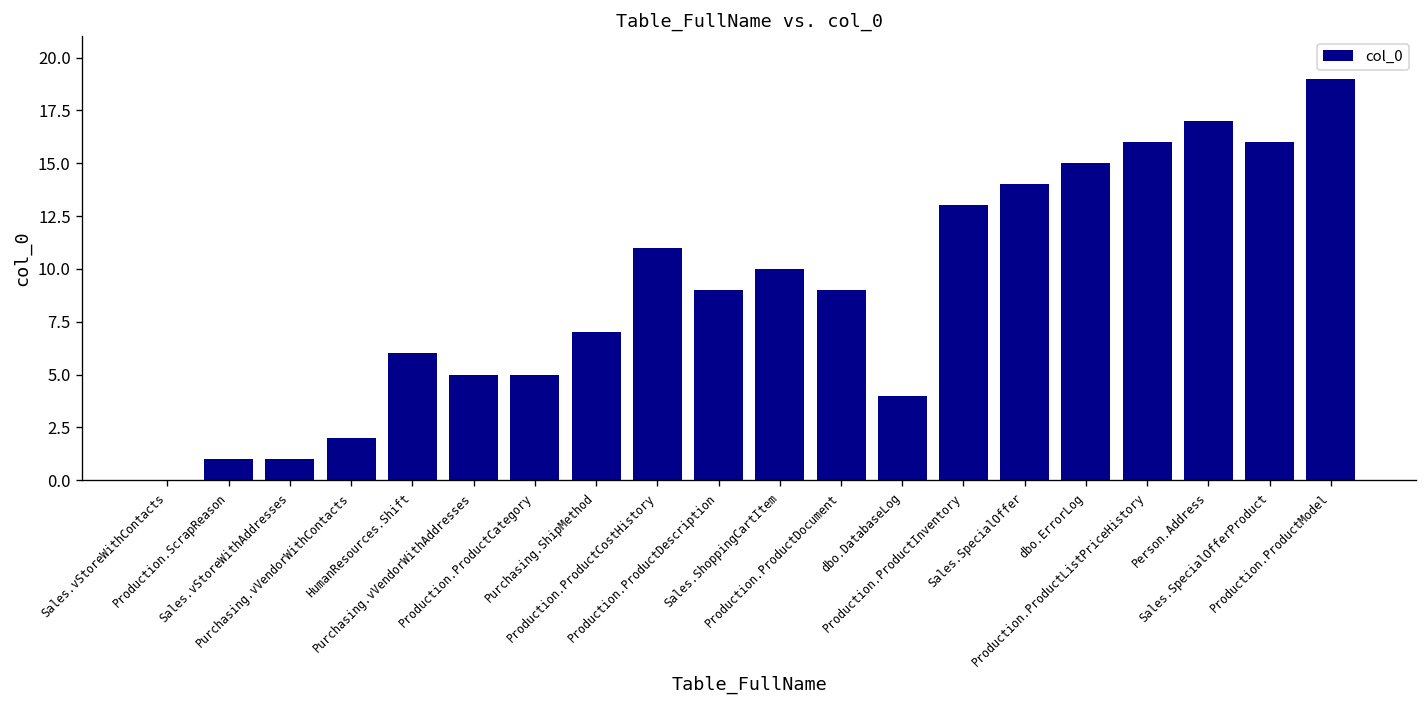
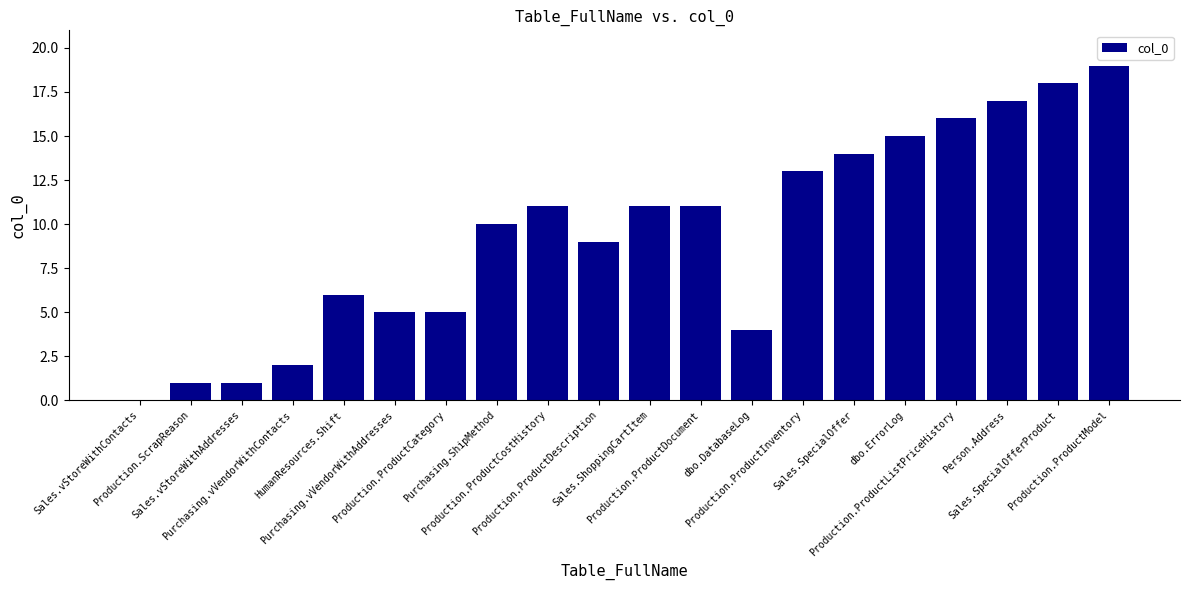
  {
    "Sales.vStoreWithContacts": 0,
    "Production.ScrapReason": 1,
    "Sales.vStoreWithAddresses": 1,
    "Purchasing.vVendorWithContacts": 2,
    "HumanResources.Shift": 6,
    "Purchasing.vVendorWithAddresses": 5,
    "Production.ProductCategory": 5,
-   "Purchasing.ShipMethod": 7,
+   "Purchasing.ShipMethod": 10,
    "Production.ProductCostHistory": 11,
    "Production.ProductDescription": 9,
-   "Sales.ShoppingCartItem": 10,
-   "Production.ProductDocument": 9,
+   "Sales.ShoppingCartItem": 11,
+   "Production.ProductDocument": 11,
    "dbo.DatabaseLog": 4,
    "Production.ProductInventory": 13,
    "Sales.SpecialOffer": 14,
    "dbo.ErrorLog": 15,
    "Production.ProductListPriceHistory": 16,
    "Person.Address": 17,
-   "Sales.SpecialOfferProduct": 16,
+   "Sales.SpecialOfferProduct": 18,
    "Production.ProductModel": 19
  }
